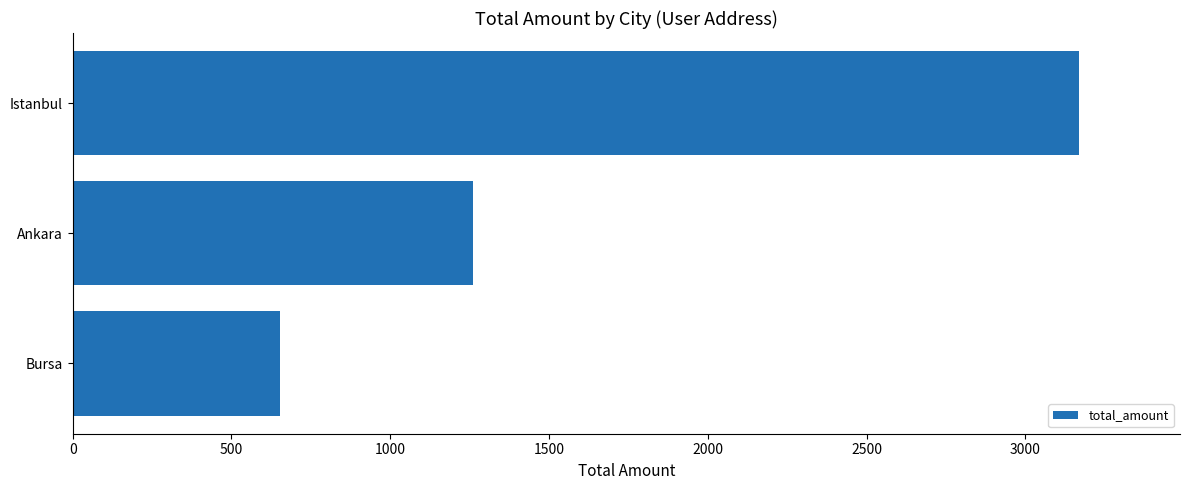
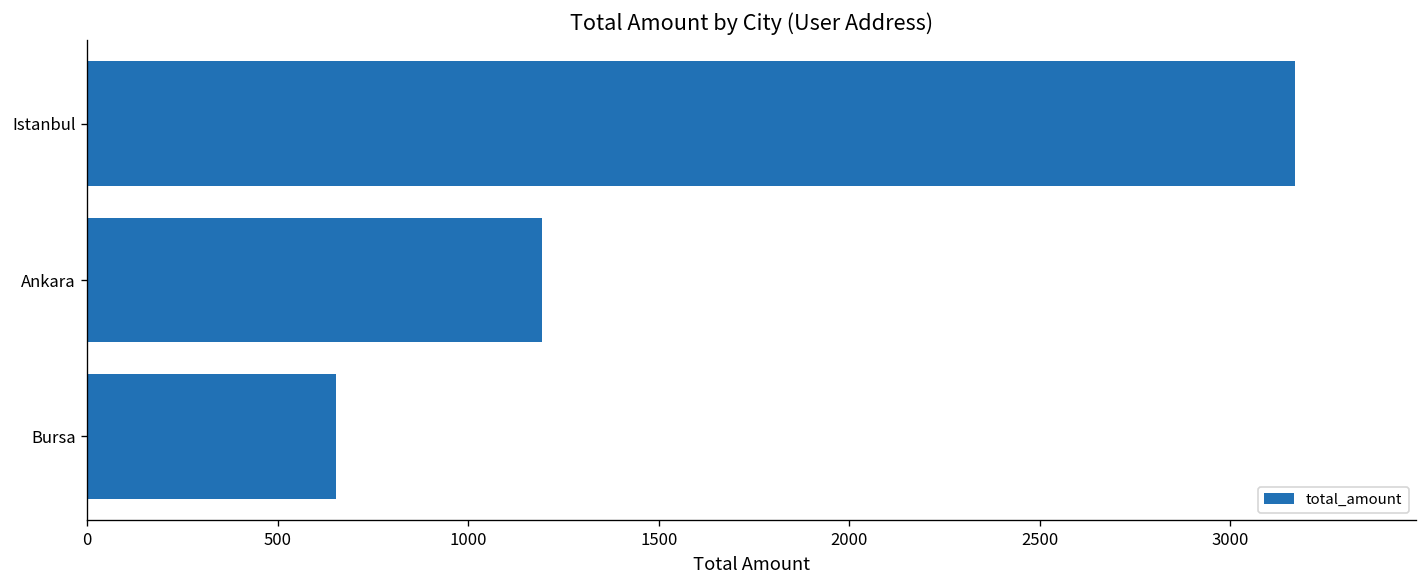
  {
    "Istanbul": 3170,
-   "Ankara": 1260,
+   "Ankara": 1190,
    "Bursa": 650
  }
